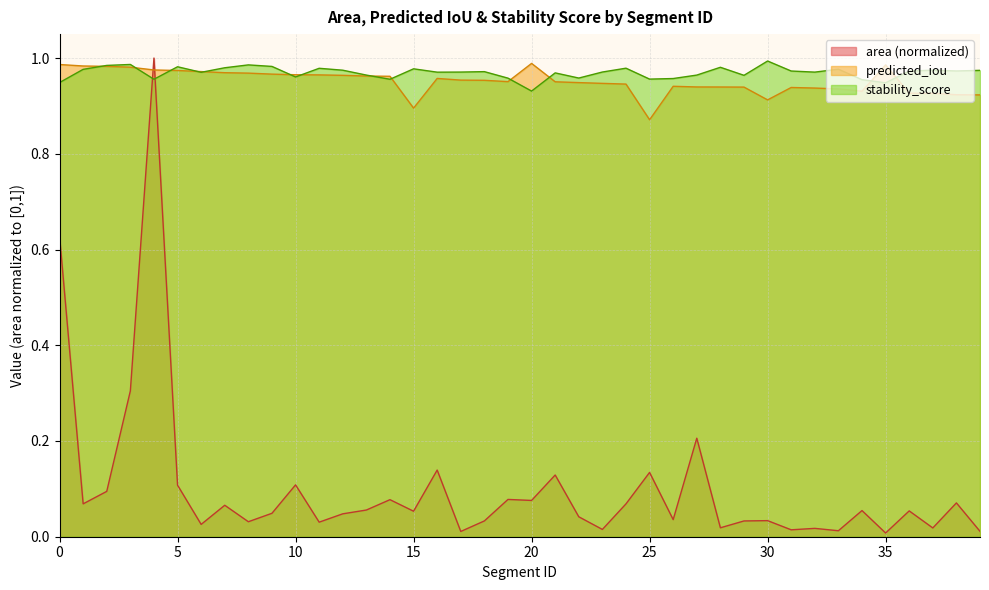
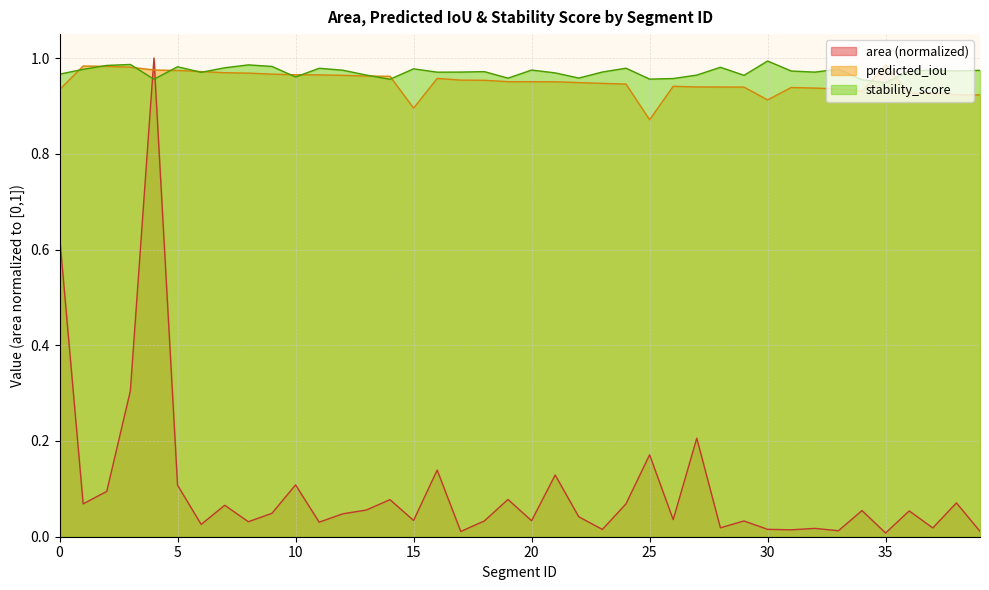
  {
    "area (normalized)": {
      "0": 0.63,
      "5": 0.11,
      "10": 0.11,
-     "15": 0.05,
-     "20": 0.08,
-     "25": 0.13,
-     "30": 0.03,
+     "15": 0.03,
+     "20": 0.03,
+     "25": 0.17,
+     "30": 0.02,
      "35": 0.01
    },
    "predicted_iou": {
-     "0": 0.99,
+     "0": 0.93,
      "5": 0.97,
      "15": 0.90,
-     "20": 0.99,
+     "20": 0.95,
      "25": 0.87,
      "30": 0.91
    },
    "stability_score": {
-     "0": 0.95,
+     "0": 0.97,
      "5": 0.98,
      "15": 0.98,
-     "20": 0.93,
+     "20": 0.97,
      "25": 0.96,
      "30": 0.99
    }
  }
